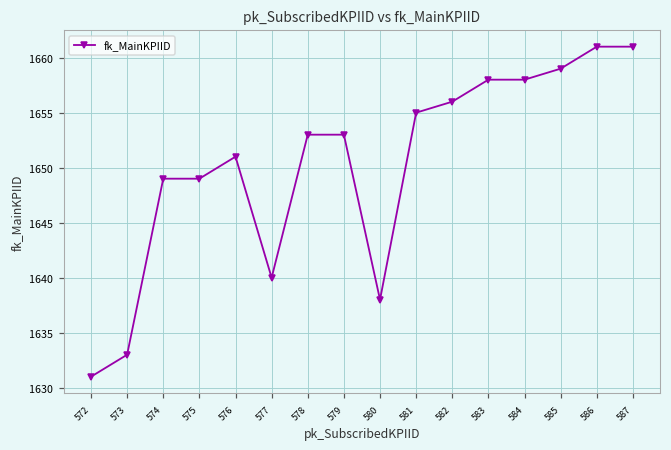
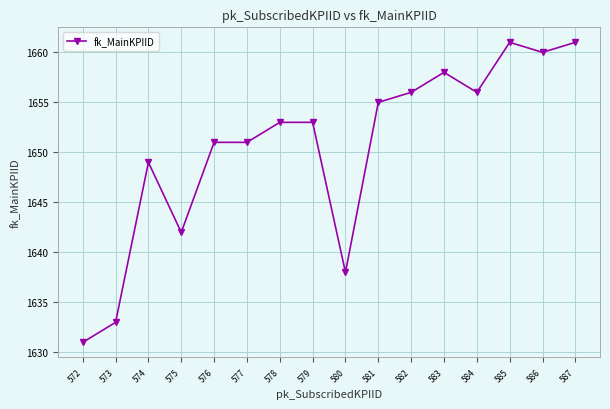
  {
    "572": 1631,
    "573": 1633,
    "574": 1649,
-   "575": 1649,
+   "575": 1642,
    "576": 1651,
-   "577": 1640,
+   "577": 1651,
    "578": 1653,
    "579": 1653,
    "580": 1638,
    "581": 1655,
    "582": 1656,
    "583": 1658,
-   "584": 1658,
-   "585": 1659,
-   "586": 1661,
+   "584": 1656,
+   "585": 1661,
+   "586": 1660,
    "587": 1661
  }
